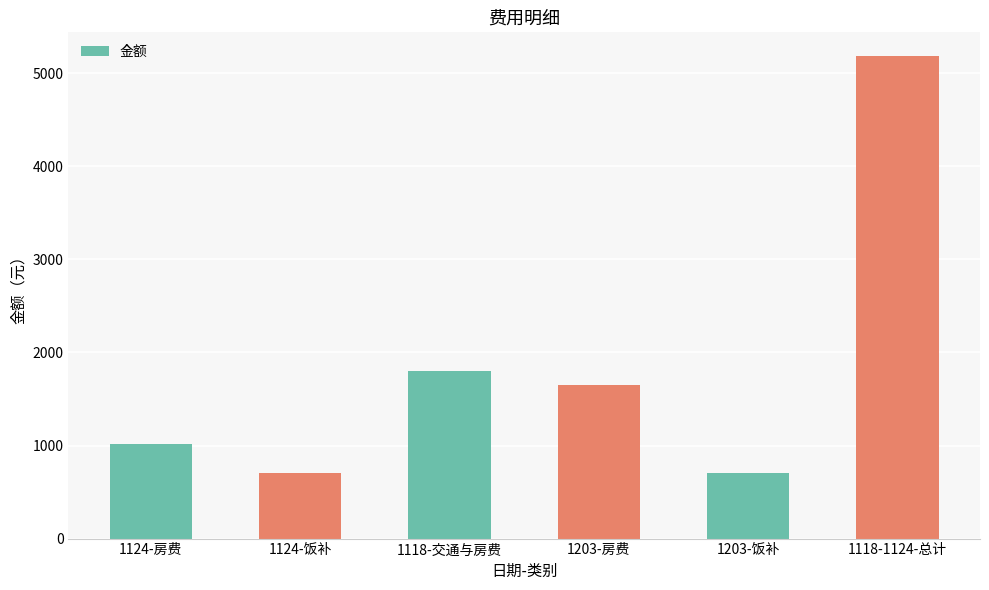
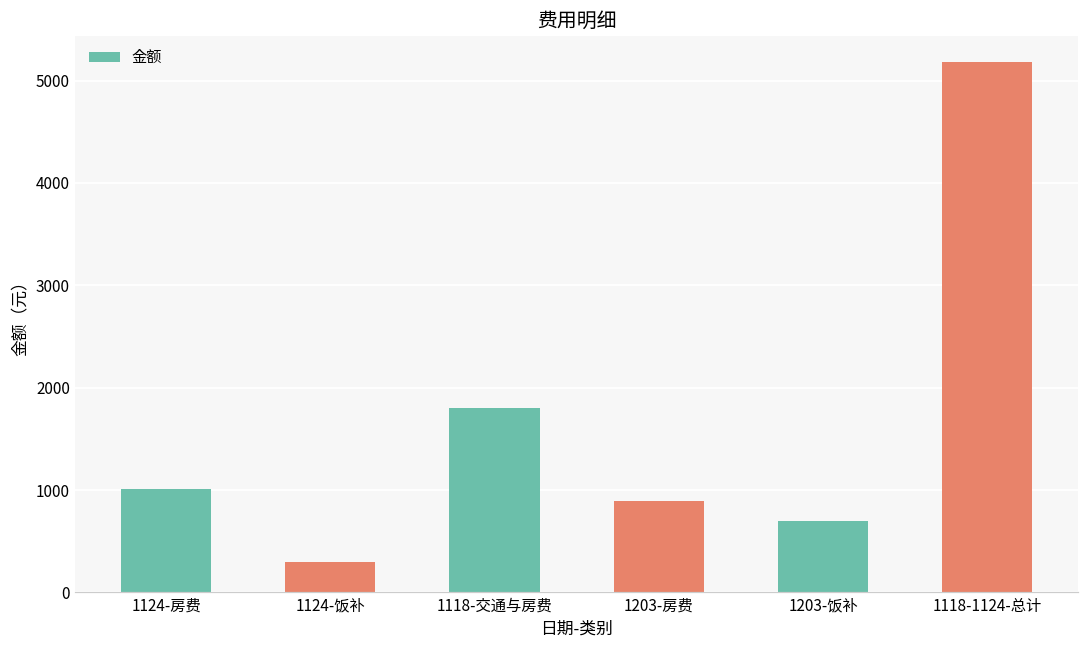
  {
    "1124-房费": 1000,
-   "1124-饭补": 700,
+   "1124-饭补": 300,
    "1118-交通与房费": 1800,
-   "1203-房费": 1600,
+   "1203-房费": 900,
    "1203-饭补": 700,
    "1118-1124-总计": 5200
  }
